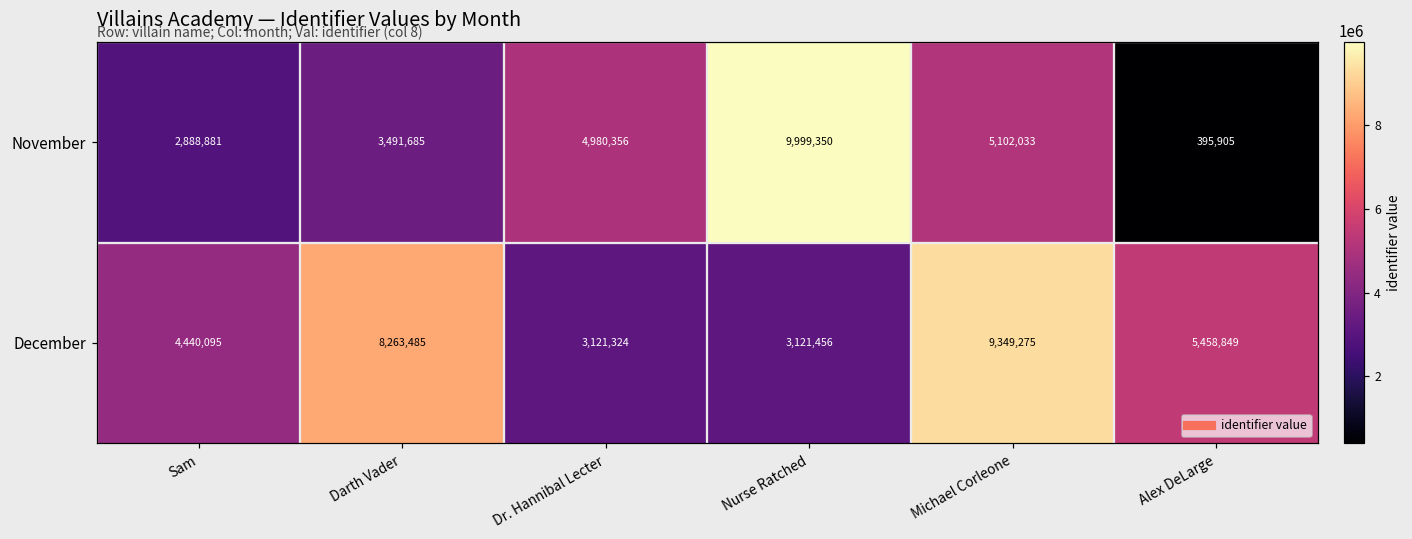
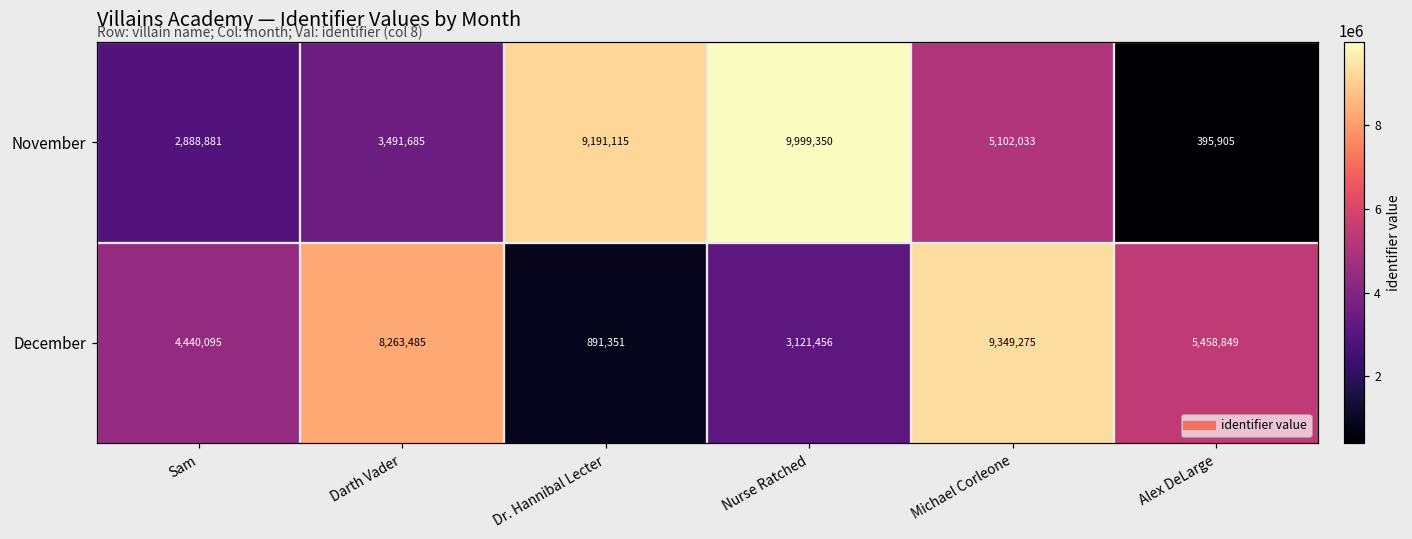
  {
    "November": {
      "Sam": "2,888,881",
      "Darth Vader": "3,491,685",
-     "Dr. Hannibal Lecter": "4,980,356",
+     "Dr. Hannibal Lecter": "9,191,115",
      "Nurse Ratched": "9,999,350",
      "Michael Corleone": "5,102,033",
      "Alex DeLarge": "395,905"
    },
    "December": {
      "Sam": "4,440,095",
      "Darth Vader": "8,263,485",
-     "Dr. Hannibal Lecter": "3,121,324",
+     "Dr. Hannibal Lecter": "891,351",
      "Nurse Ratched": "3,121,456",
      "Michael Corleone": "9,349,275",
      "Alex DeLarge": "5,458,849"
    }
  }
